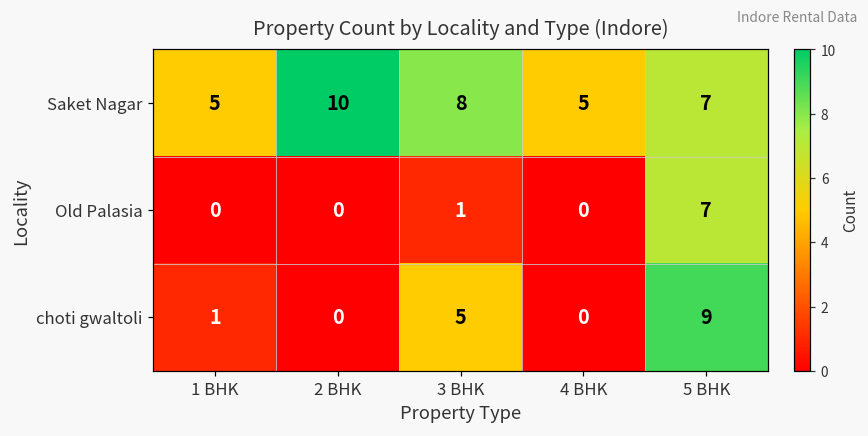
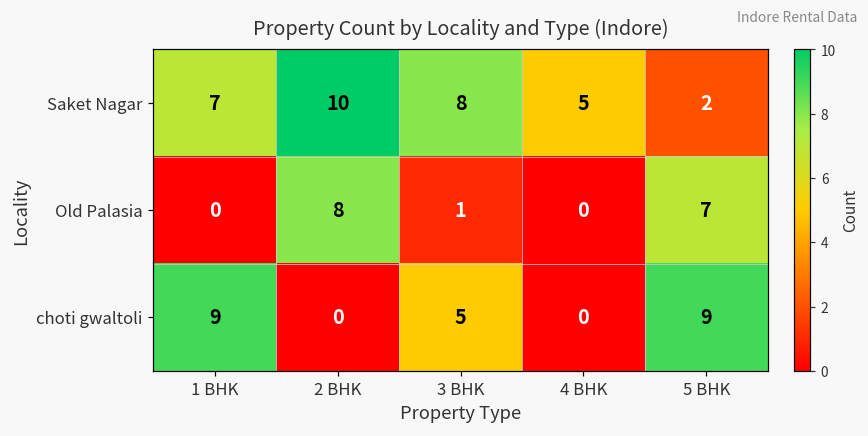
  {
    "Saket Nagar": {
-     "1 BHK": 5,
+     "1 BHK": 7,
      "2 BHK": 10,
      "3 BHK": 8,
      "4 BHK": 5,
-     "5 BHK": 7
+     "5 BHK": 2
    },
    "Old Palasia": {
      "1 BHK": 0,
-     "2 BHK": 0,
+     "2 BHK": 8,
      "3 BHK": 1,
      "4 BHK": 0,
      "5 BHK": 7
    },
    "choti gwaltoli": {
-     "1 BHK": 1,
+     "1 BHK": 9,
      "2 BHK": 0,
      "3 BHK": 5,
      "4 BHK": 0,
      "5 BHK": 9
    }
  }
